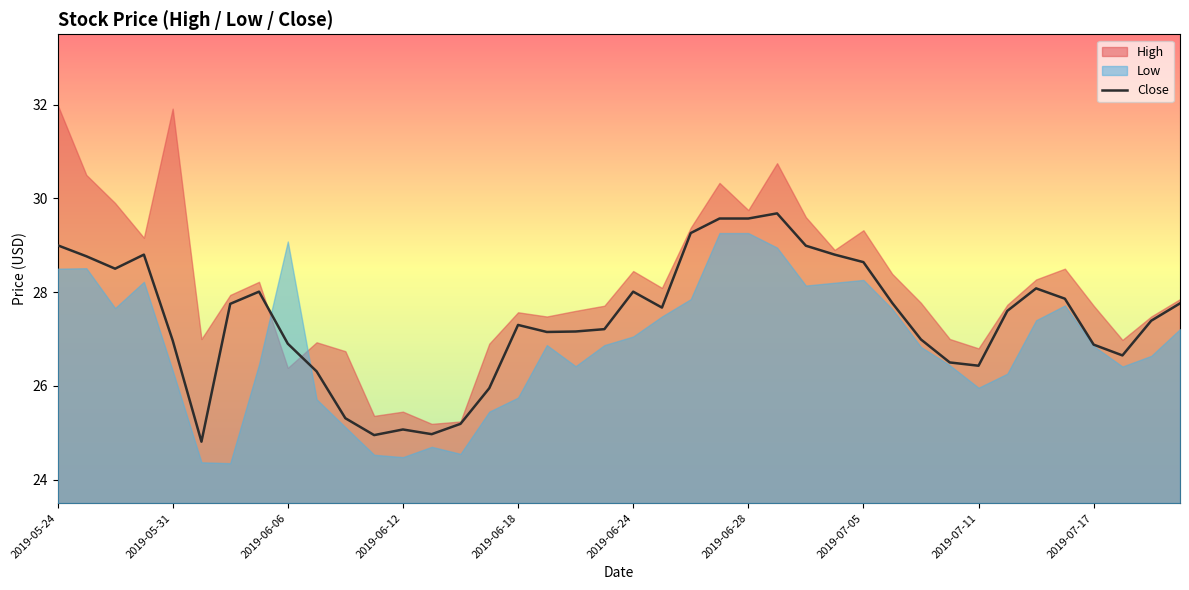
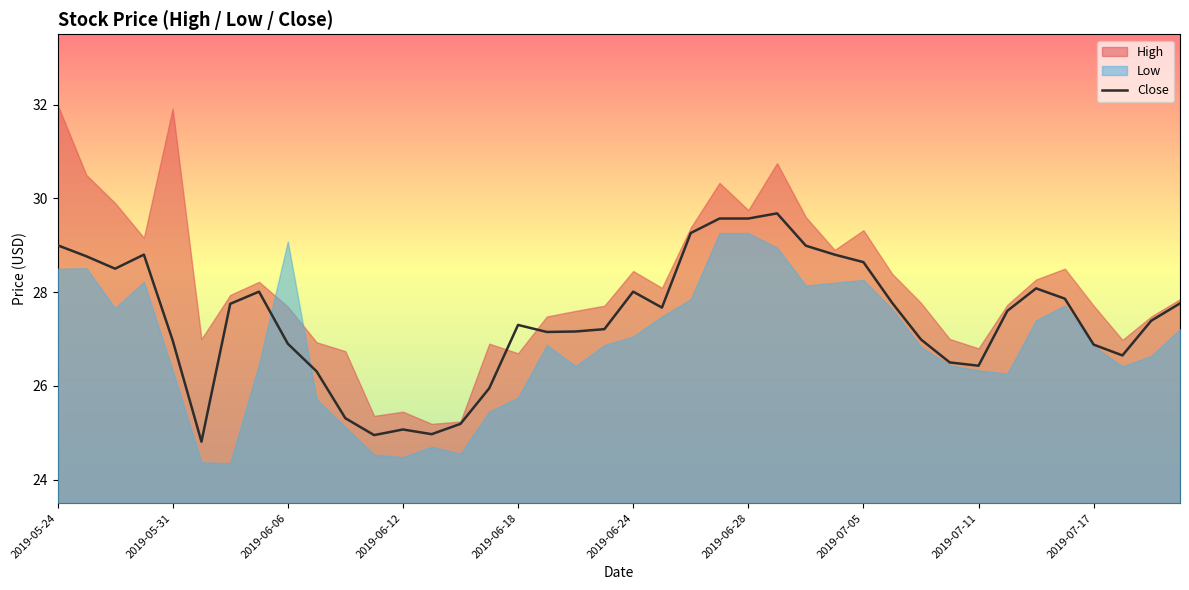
  {
    "Close": {
      "2019-05-24": 29.0,
      "2019-05-31": 27.0,
      "2019-06-06": 26.9,
      "2019-06-12": 25.1,
      "2019-06-18": 27.3,
      "2019-06-24": 28.0,
      "2019-06-28": 29.6,
      "2019-07-05": 28.6,
      "2019-07-11": 26.4
    },
    "High": {
      "2019-05-24": 32.0,
      "2019-05-31": 31.9,
-     "2019-06-06": 26.4,
+     "2019-06-06": 27.7,
      "2019-06-12": 25.5,
-     "2019-06-18": 27.6,
+     "2019-06-18": 26.7,
      "2019-06-24": 28.5,
      "2019-06-28": 29.8,
      "2019-07-05": 29.3,
      "2019-07-11": 26.8,
      "2019-07-17": 27.7
    },
    "Low": {
      "2019-05-24": 28.5,
      "2019-05-31": 26.3,
      "2019-06-06": 29.1,
      "2019-06-12": 24.5,
      "2019-06-18": 25.8,
      "2019-06-24": 27.1,
      "2019-06-28": 29.3,
      "2019-07-05": 28.3,
-     "2019-07-11": 26.0
+     "2019-07-11": 26.3
    }
  }
